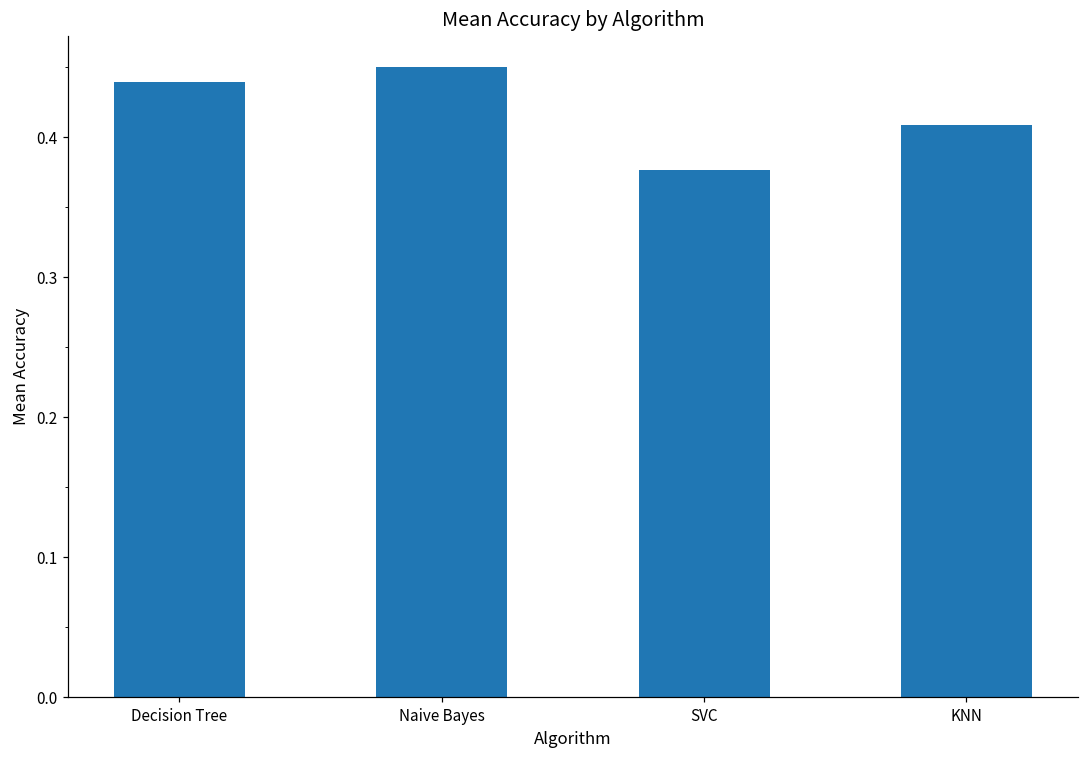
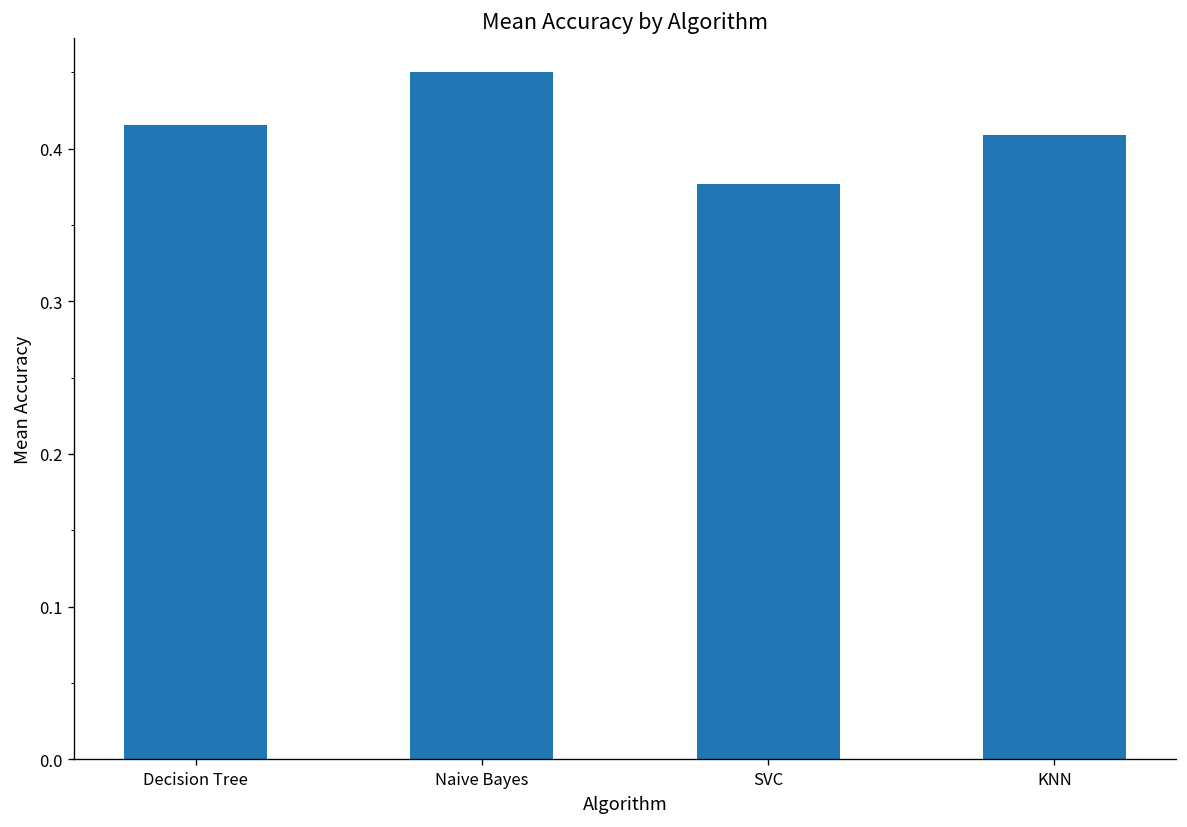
  {
-   "Decision Tree": 0.440,
+   "Decision Tree": 0.416,
    "Naive Bayes": 0.450,
    "SVC": 0.377,
    "KNN": 0.409
  }
